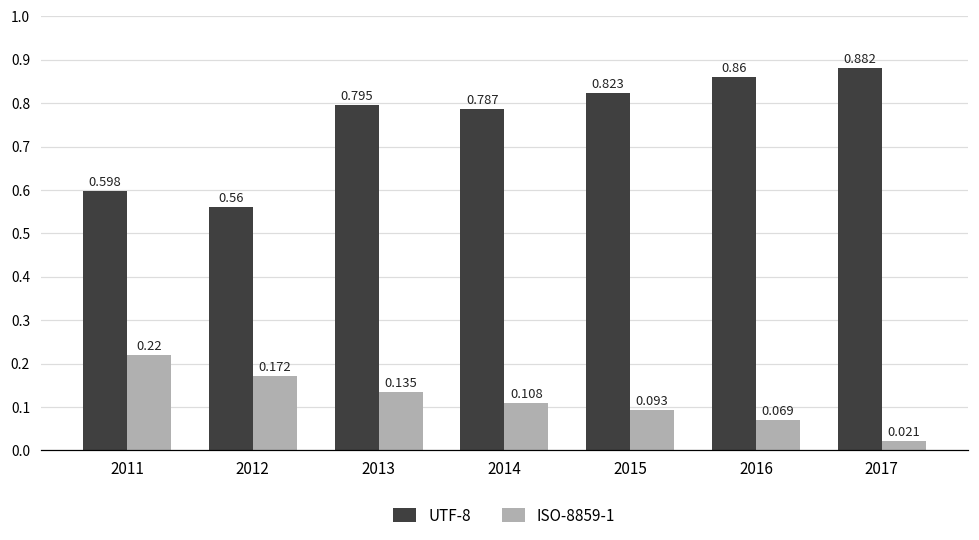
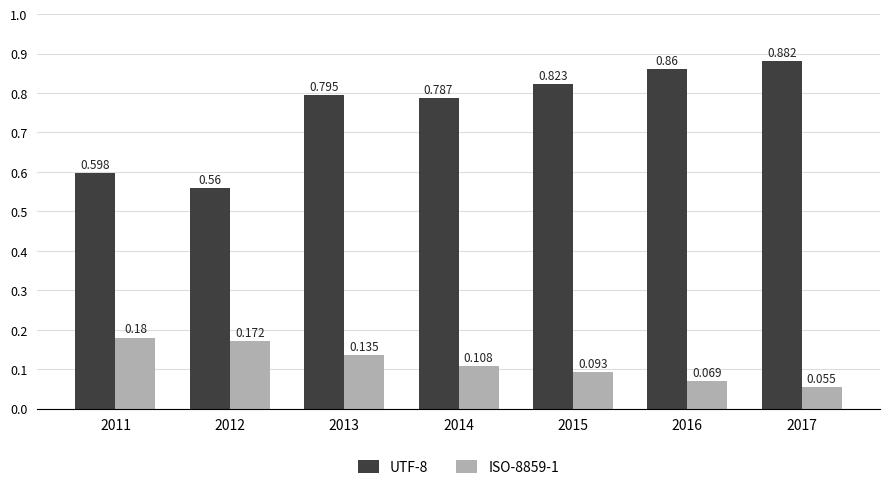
  {
    "UTF-8": {
      "2011": 0.598,
      "2012": 0.56,
      "2013": 0.795,
      "2014": 0.787,
      "2015": 0.823,
      "2016": 0.86,
      "2017": 0.882
    },
    "ISO-8859-1": {
-     "2011": 0.22,
+     "2011": 0.18,
      "2012": 0.172,
      "2013": 0.135,
      "2014": 0.108,
      "2015": 0.093,
      "2016": 0.069,
-     "2017": 0.021
+     "2017": 0.055
    }
  }
